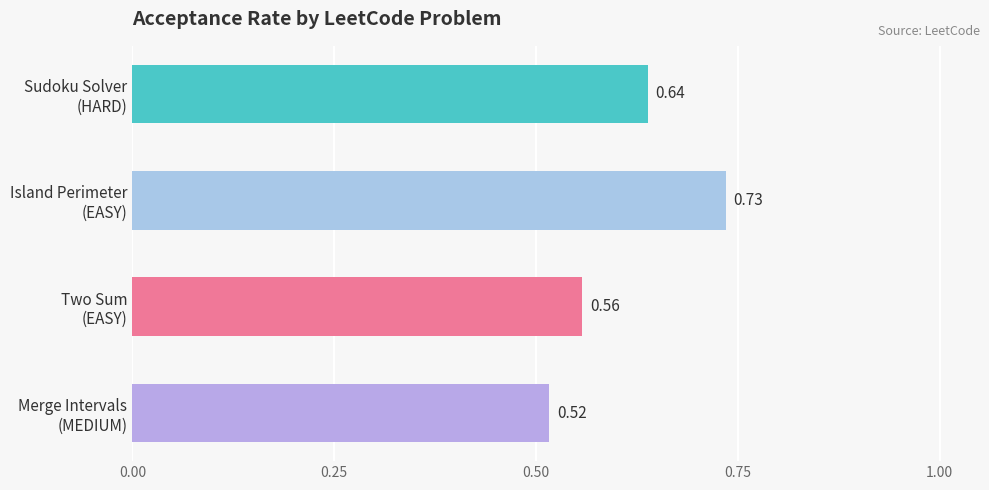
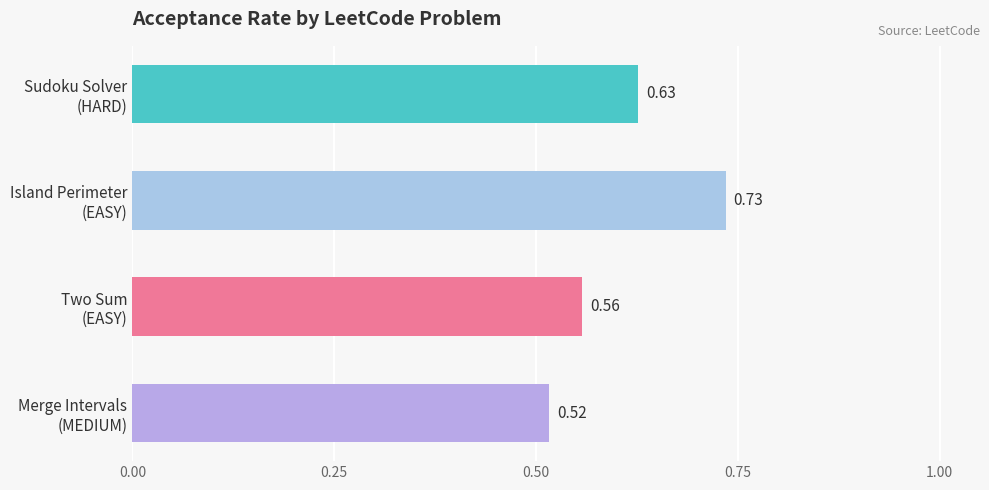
  {
-   "Sudoku Solver (HARD)": 0.64,
+   "Sudoku Solver (HARD)": 0.63,
    "Island Perimeter (EASY)": 0.73,
    "Two Sum (EASY)": 0.56,
    "Merge Intervals (MEDIUM)": 0.52
  }
